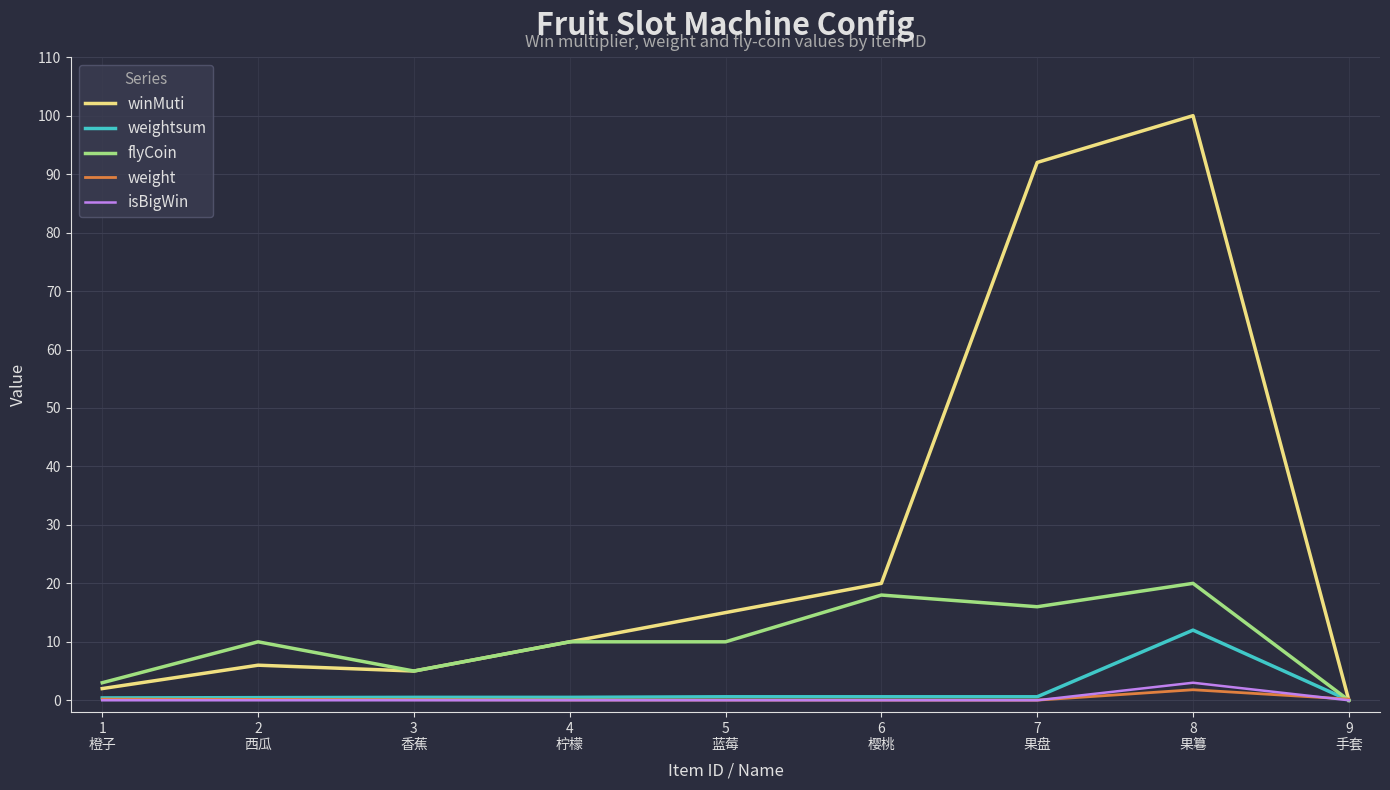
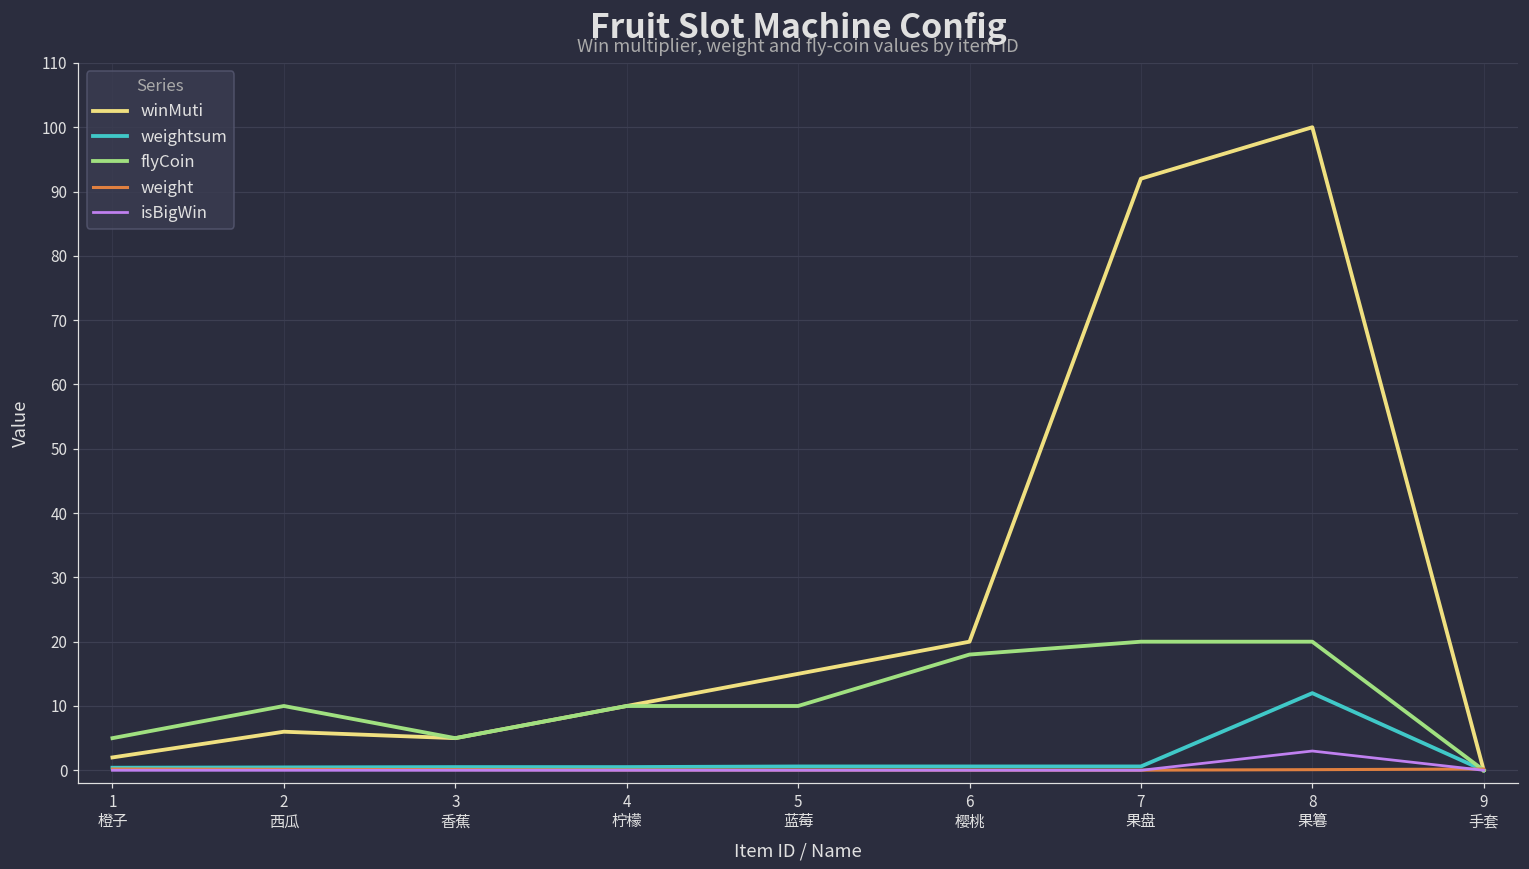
  {
    "winMuti": {
      "1 橙子": 2,
      "2 西瓜": 6,
      "5 蓝莓": 15,
      "6 樱桃": 20,
      "7 果盘": 92,
      "8 果篹": 100
    },
    "weightsum": {
      "4 柠檬": 1,
      "5 蓝莓": 1,
      "6 樱桃": 1,
      "7 果盘": 1,
      "8 果篹": 12
    },
    "flyCoin": {
-     "1 橙子": 3,
+     "1 橙子": 5,
      "2 西瓜": 10,
      "5 蓝莓": 10,
      "6 樱桃": 18,
-     "7 果盘": 16,
+     "7 果盘": 20,
      "8 果篹": 20
    },
    "weight": {
-     "8 果篹": 2
+     "8 果篹": 0
    },
    "isBigWin": {
      "8 果篹": 3
    }
  }
